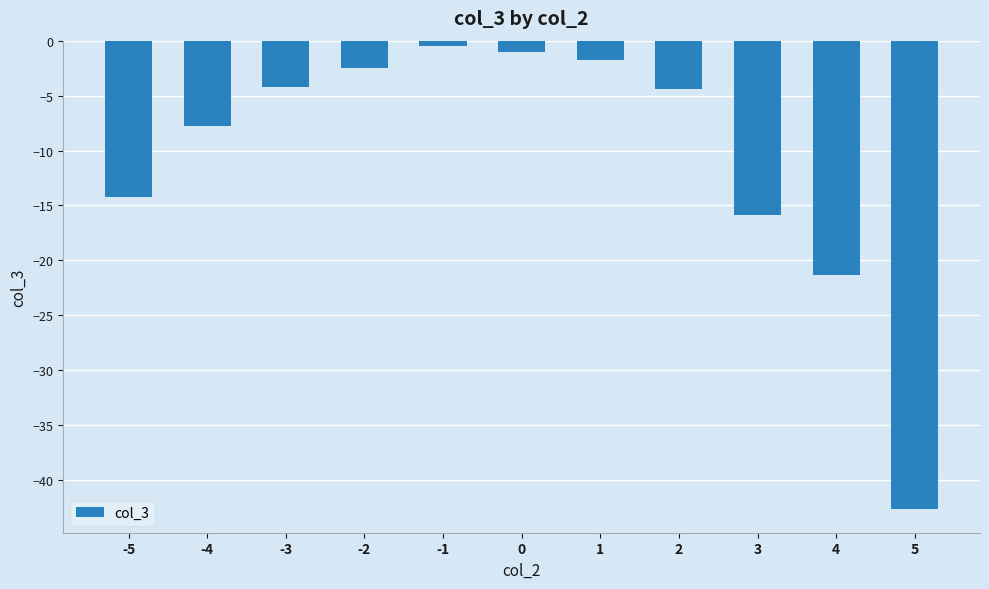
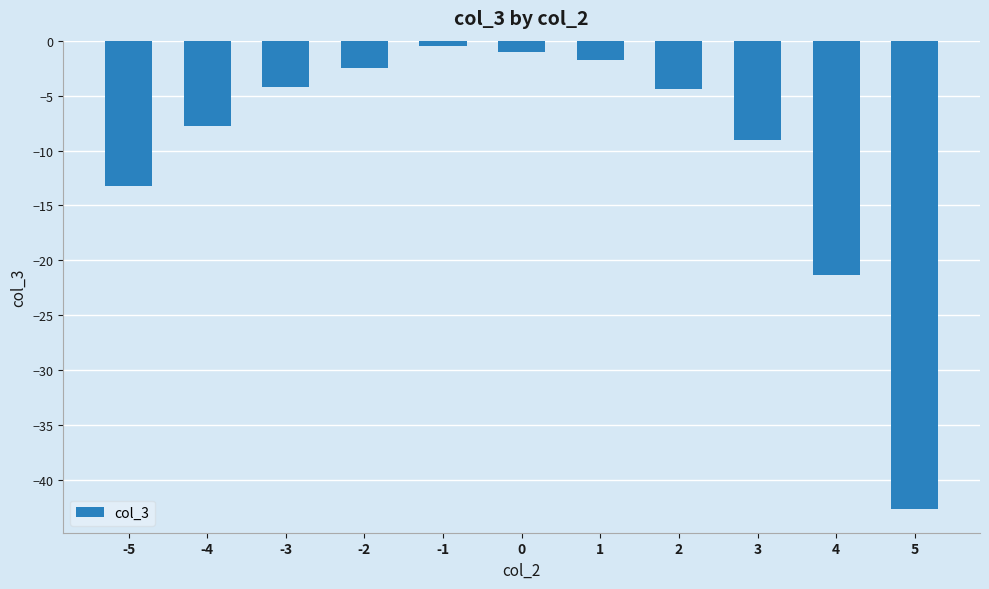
  {
-   "-5": -14.2,
+   "-5": -13.2,
    "-4": -7.7,
    "-3": -4.2,
    "-2": -2.5,
    "-1": -0.5,
    "0": -1.1,
    "1": -1.7,
    "2": -4.4,
-   "3": -15.9,
+   "3": -9.0,
    "4": -21.3,
    "5": -42.7
  }
